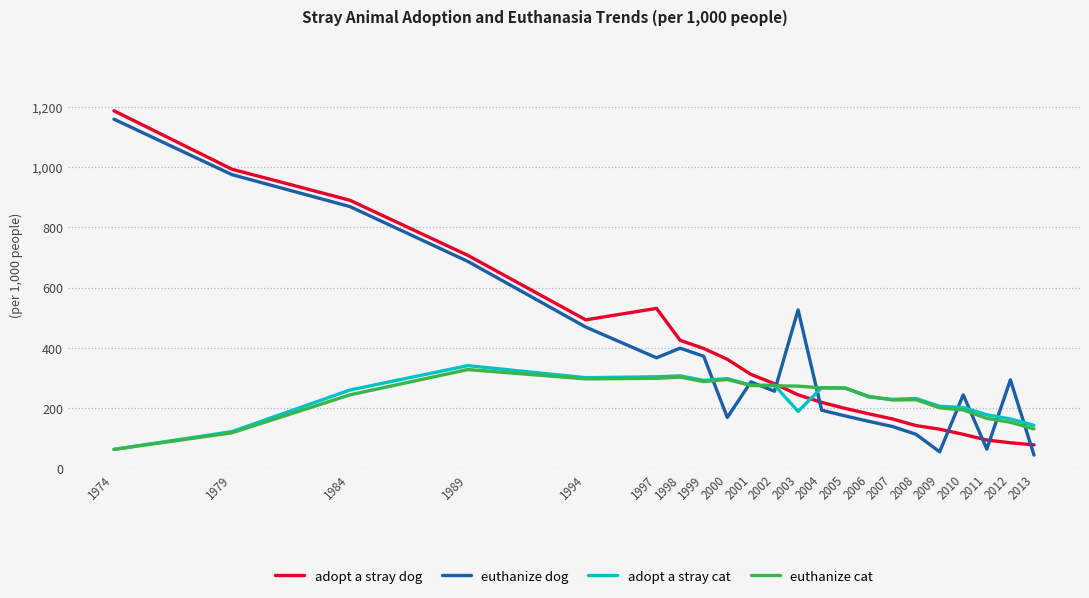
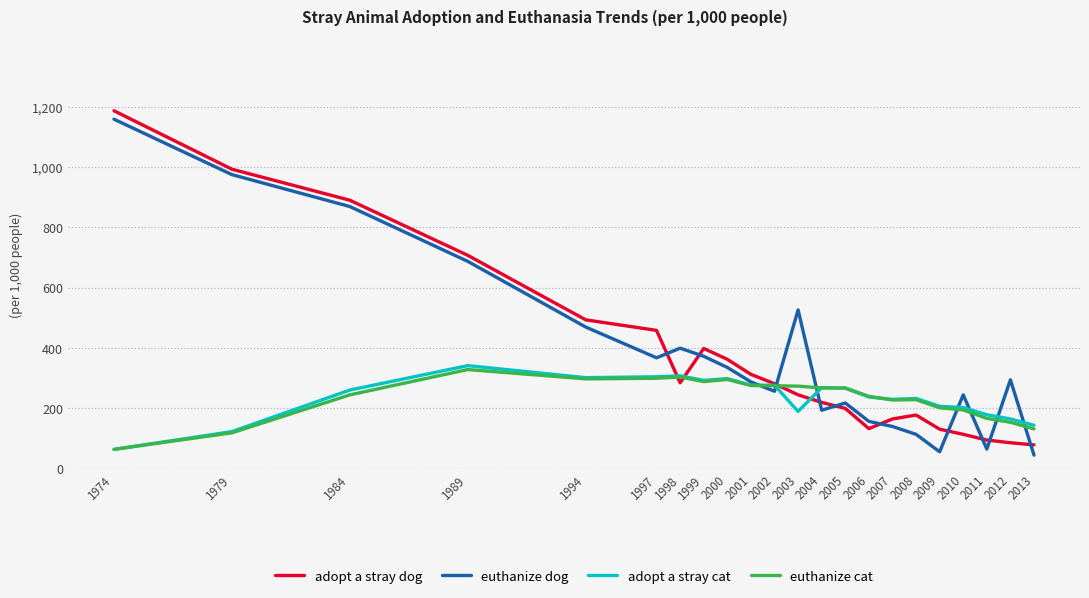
  {
    "adopt a stray dog": {
      "1974": "1,190",
      "1979": "990",
      "1984": "890",
      "1989": "710",
      "1994": "490",
-     "1997": "530",
-     "1998": "430",
+     "1997": "460",
+     "1998": "280",
      "1999": "400",
      "2000": "360",
      "2001": "310",
      "2003": "240",
      "2004": "220",
      "2005": "200",
-     "2006": "180",
+     "2006": "130",
      "2007": "160",
-     "2008": "140",
+     "2008": "180",
      "2009": "130",
      "2010": "110",
      "2011": "90",
      "2012": "90",
      "2013": "80"
    },
    "euthanize dog": {
      "1974": "1,160",
      "1979": "980",
      "1984": "870",
      "1989": "690",
      "1994": "470",
      "1997": "370",
      "1998": "400",
      "1999": "370",
-     "2000": "170",
+     "2000": "340",
      "2001": "290",
      "2002": "260",
      "2003": "530",
      "2004": "190",
-     "2005": "170",
+     "2005": "220",
      "2006": "160",
      "2007": "140",
      "2008": "110",
      "2009": "60",
      "2010": "240",
      "2011": "60",
      "2012": "290",
      "2013": "40"
    },
    "adopt a stray cat": {
      "1984": "260",
      "1989": "340",
      "2003": "190",
      "2011": "180",
      "2012": "160",
      "2013": "140"
    },
    "euthanize cat": {
      "1984": "240",
      "1989": "330",
      "2003": "270",
      "2011": "170",
      "2012": "150",
      "2013": "130"
    }
  }
